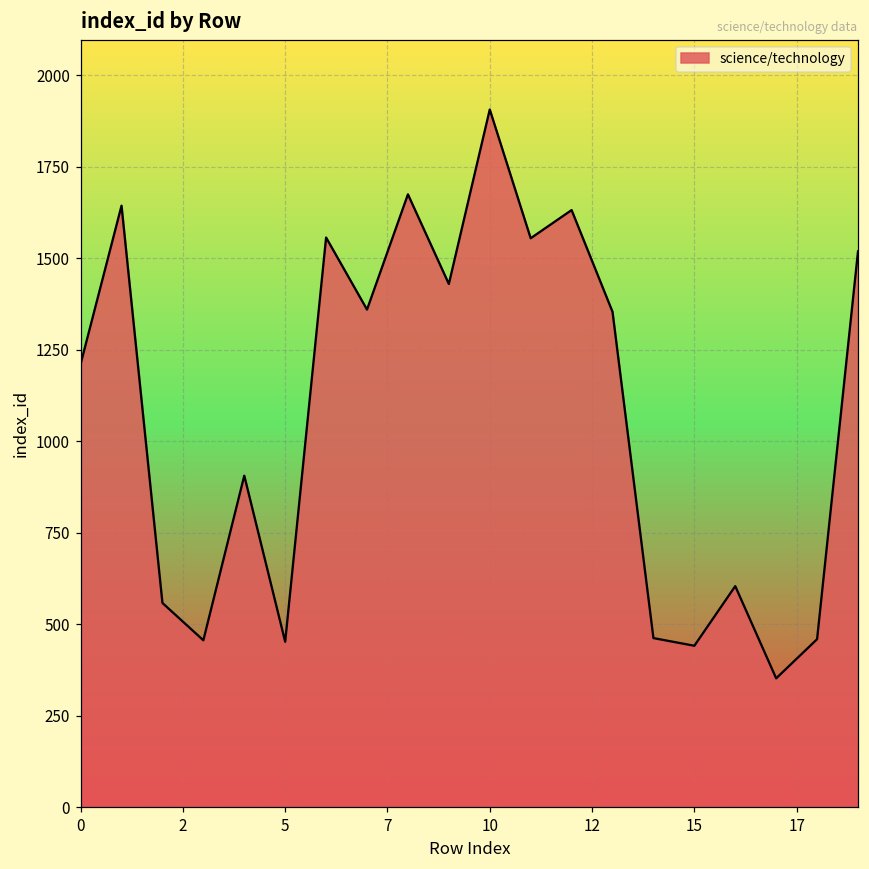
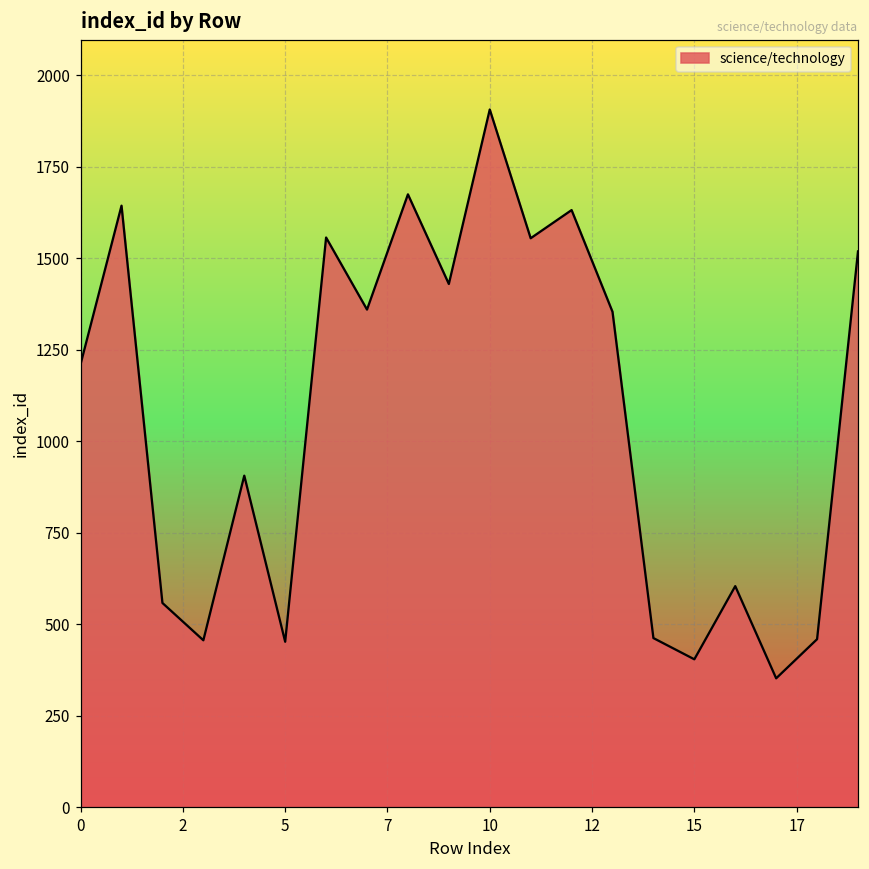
  {
    "0": 1210,
    "5": 450,
    "10": 1910,
-   "15": 440
+   "15": 400
  }
